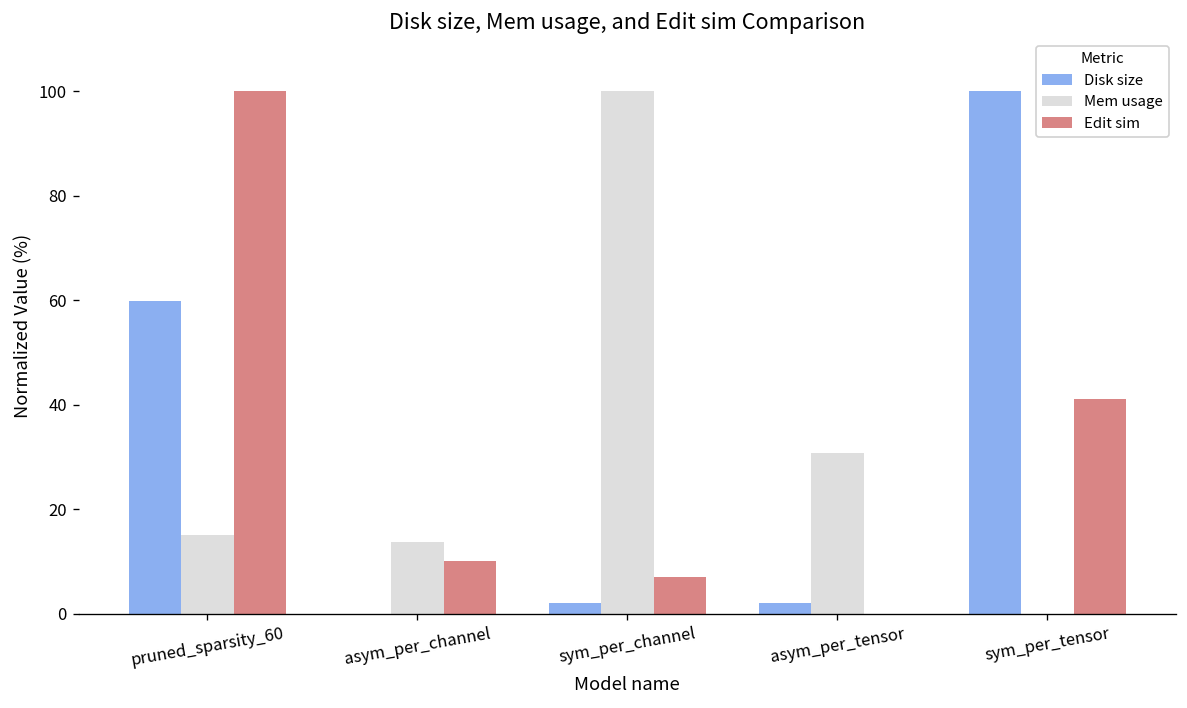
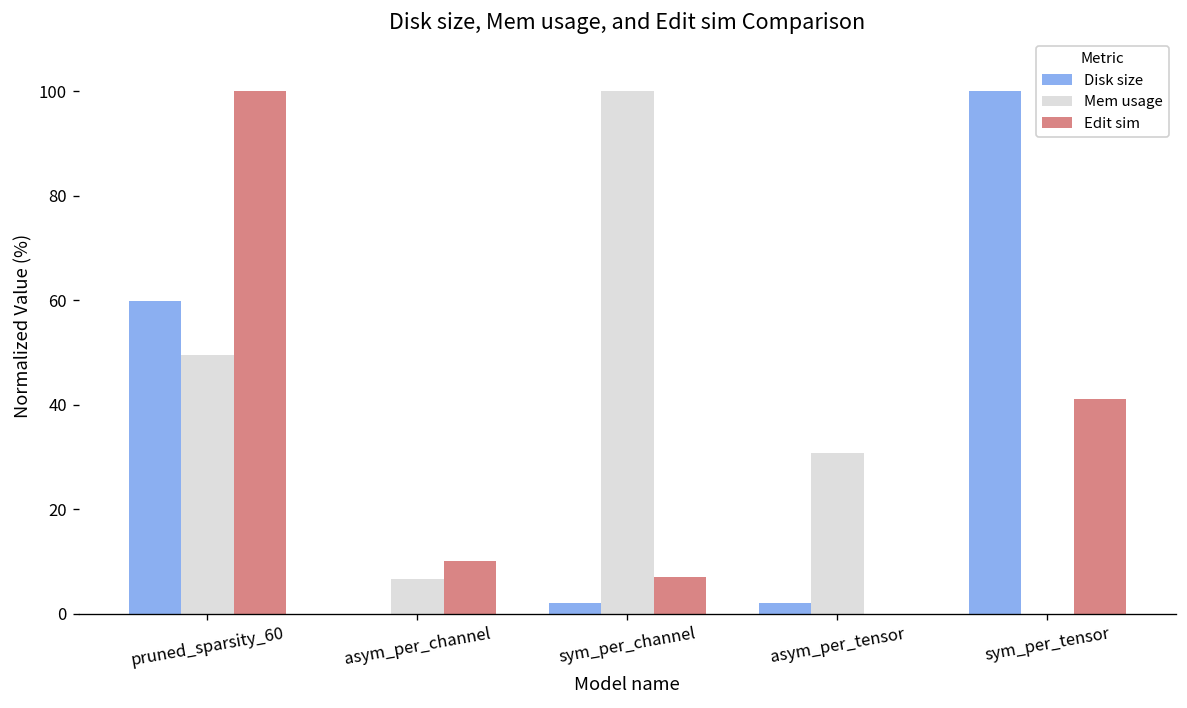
  {
    "Disk size": {
      "pruned_sparsity_60": 60,
      "asym_per_channel": 0,
      "sym_per_channel": 2,
      "asym_per_tensor": 2,
      "sym_per_tensor": 100
    },
    "Mem usage": {
-     "pruned_sparsity_60": 15,
-     "asym_per_channel": 14,
+     "pruned_sparsity_60": 49,
+     "asym_per_channel": 7,
      "sym_per_channel": 100,
      "asym_per_tensor": 31,
      "sym_per_tensor": 0
    },
    "Edit sim": {
      "pruned_sparsity_60": 100,
      "asym_per_channel": 10,
      "sym_per_channel": 7,
      "asym_per_tensor": 0,
      "sym_per_tensor": 41
    }
  }
